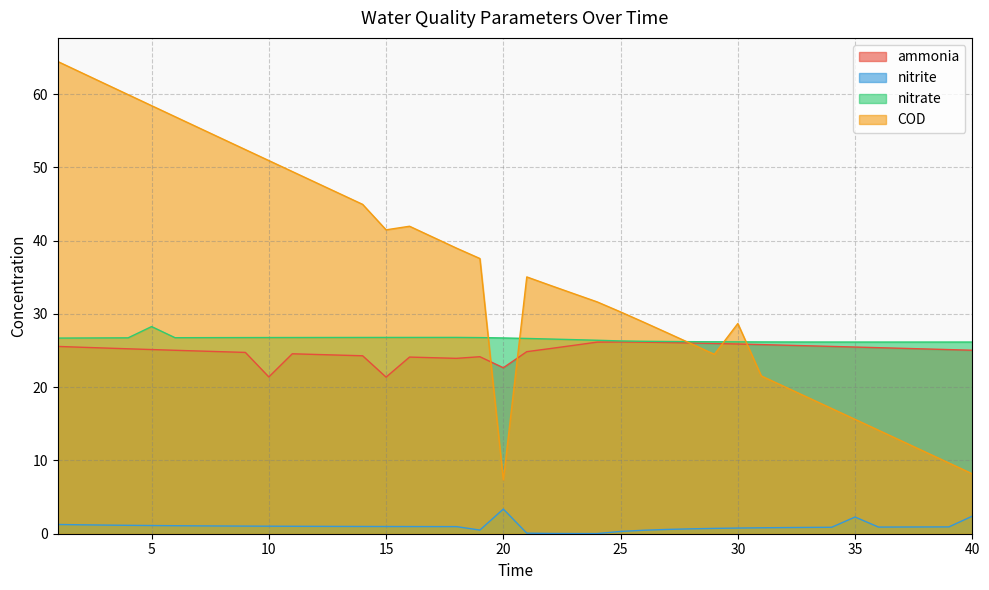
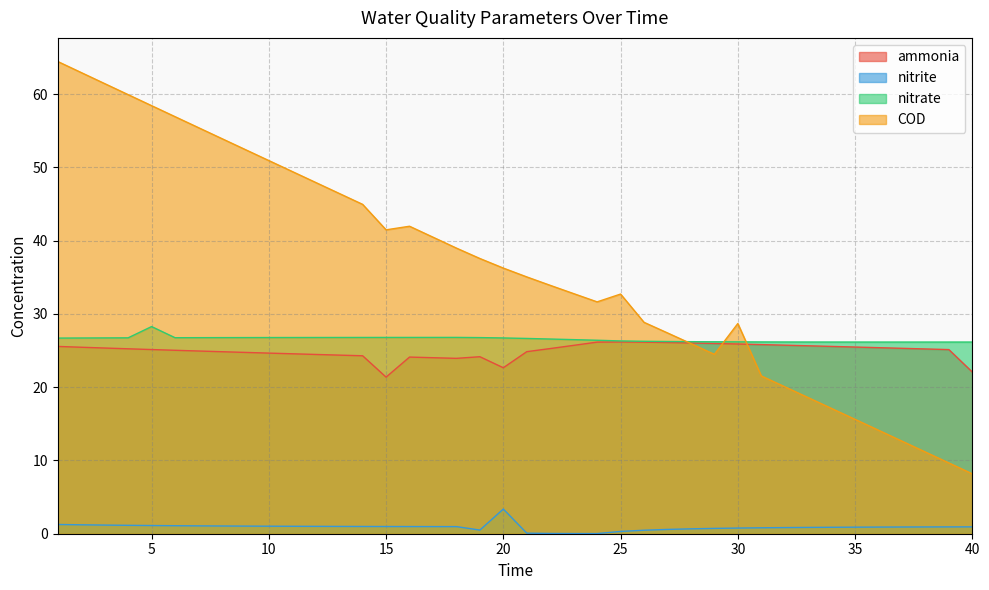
  {
    "ammonia": {
      "5": 25,
-     "10": 21,
+     "10": 25,
      "15": 21,
      "20": 23,
      "35": 25,
-     "40": 25
+     "40": 22
    },
    "nitrite": {
      "5": 1,
      "10": 1,
      "15": 1,
      "20": 3,
      "25": 0,
      "30": 1,
-     "35": 2,
-     "40": 2
+     "35": 1,
+     "40": 1
    },
    "nitrate": {
      "5": 28,
      "10": 27,
      "15": 27,
      "20": 27,
      "35": 26,
      "40": 26
    },
    "COD": {
      "5": 58,
      "10": 51,
      "15": 41,
-     "20": 7,
-     "25": 30,
+     "20": 36,
+     "25": 33,
      "30": 29,
      "35": 16,
      "40": 8
    }
  }
